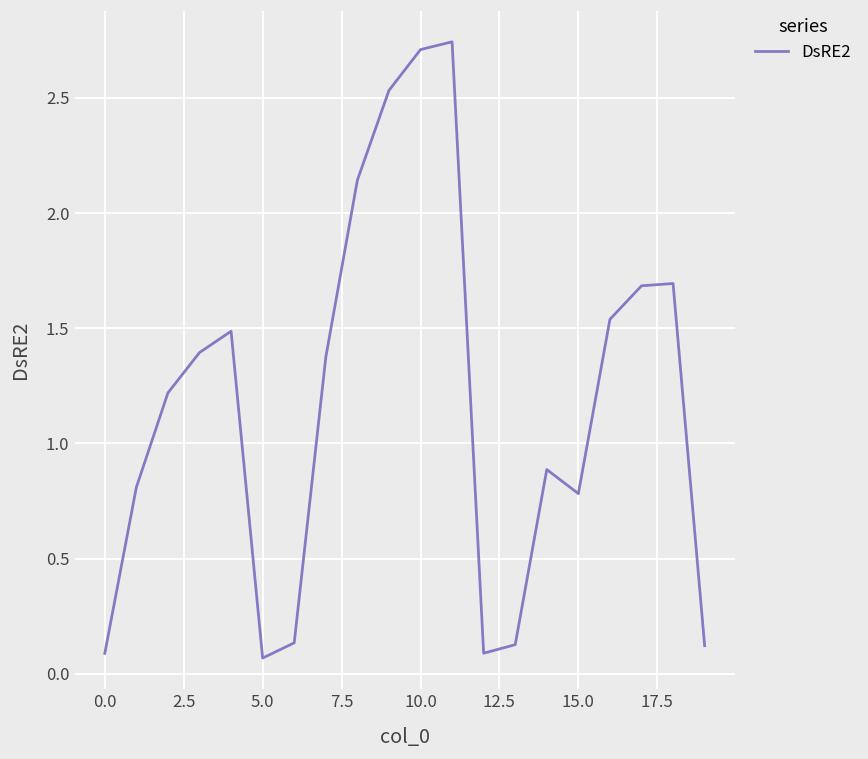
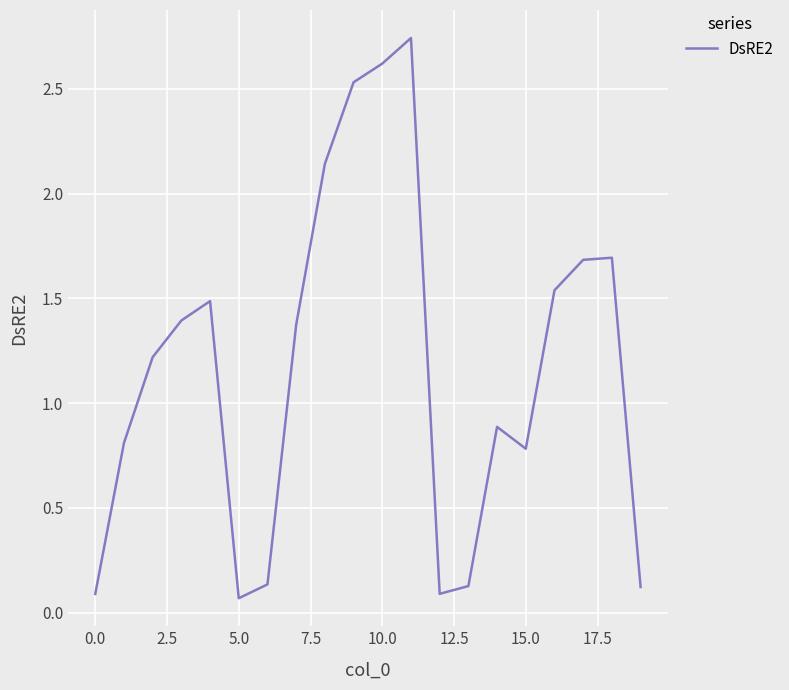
  {
    "0.0": 0.09,
    "5.0": 0.07,
-   "10.0": 2.71,
+   "10.0": 2.62,
    "15.0": 0.78
  }
